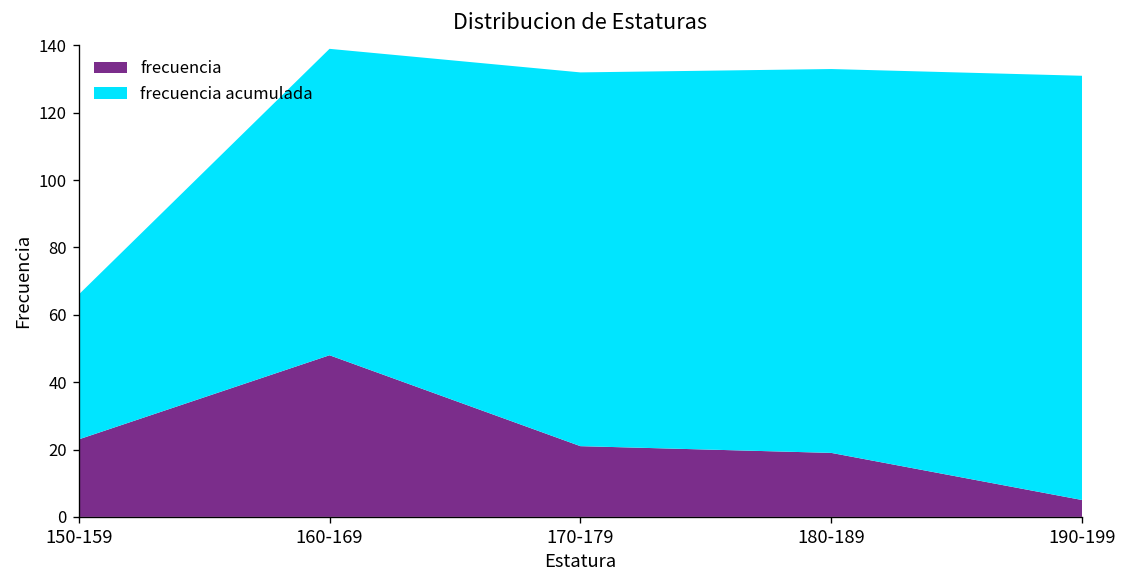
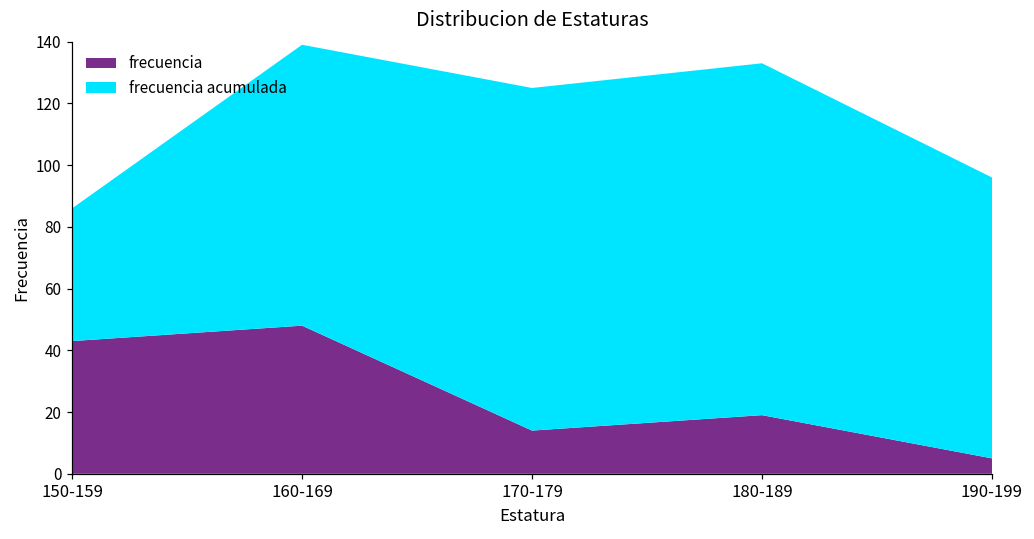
  {
    "frecuencia": {
-     "150-159": 23,
+     "150-159": 43,
      "160-169": 48,
-     "170-179": 21,
+     "170-179": 14,
      "180-189": 19,
      "190-199": 5
    },
    "frecuencia acumulada": {
      "150-159": 43,
      "160-169": 91,
      "170-179": 111,
      "180-189": 114,
-     "190-199": 126
+     "190-199": 91
    }
  }
